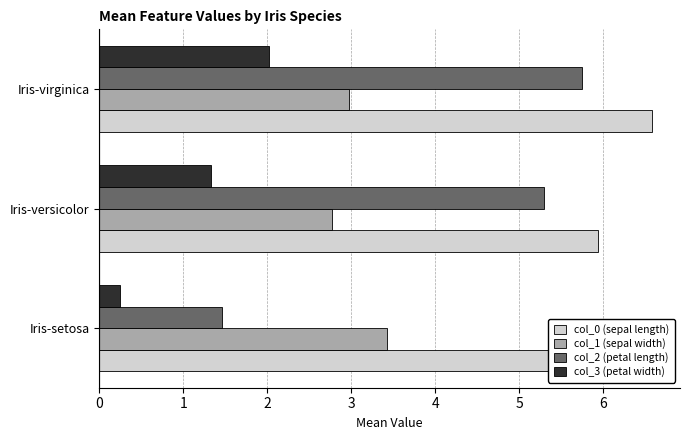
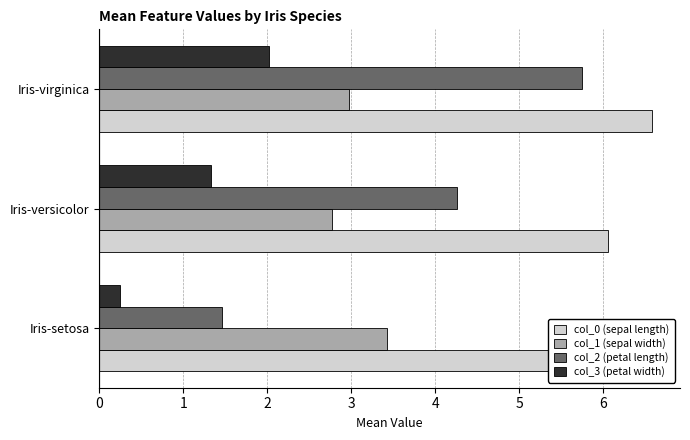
  {
    "col_0 (sepal length)": {
      "Iris-virginica": 6.6,
-     "Iris-versicolor": 5.9
+     "Iris-versicolor": 6.1
    },
    "col_1 (sepal width)": {
      "Iris-virginica": 3.0,
      "Iris-versicolor": 2.8,
      "Iris-setosa": 3.4
    },
    "col_2 (petal length)": {
      "Iris-virginica": 5.7,
-     "Iris-versicolor": 5.3,
+     "Iris-versicolor": 4.3,
      "Iris-setosa": 1.5
    },
    "col_3 (petal width)": {
      "Iris-virginica": 2.0,
      "Iris-versicolor": 1.3,
      "Iris-setosa": 0.2
    }
  }
